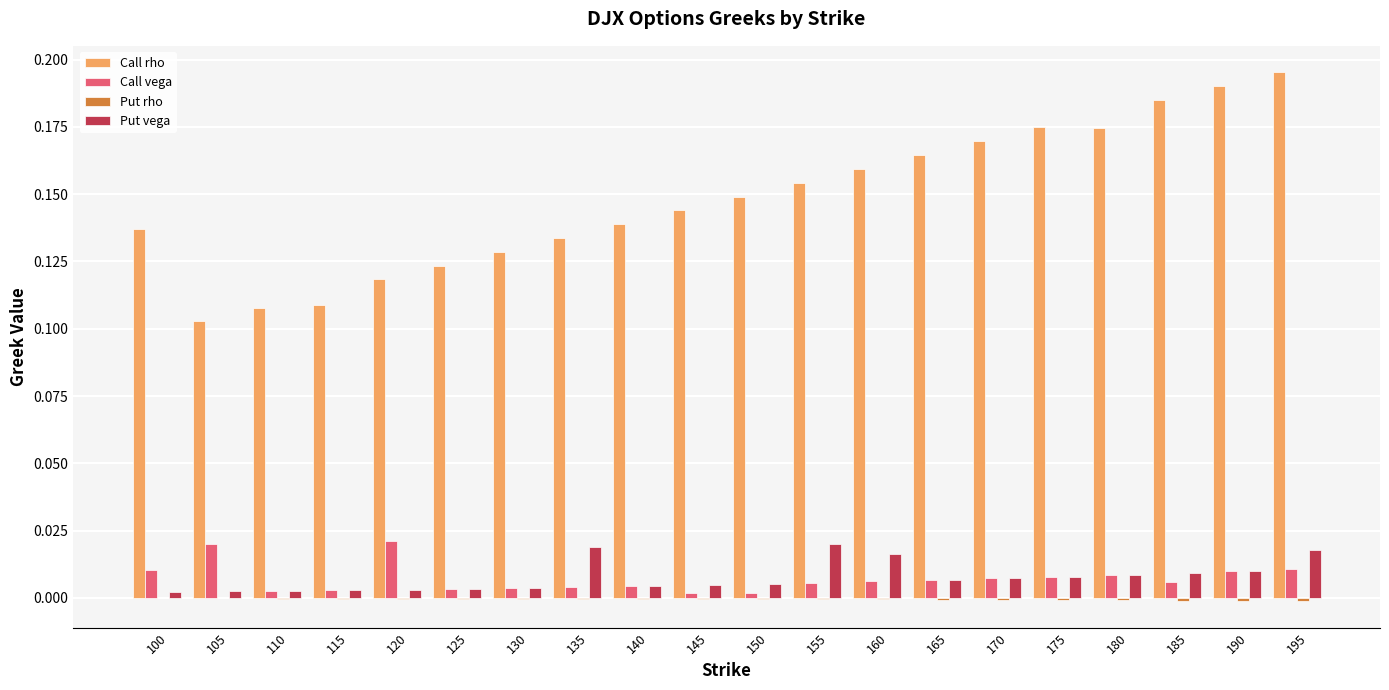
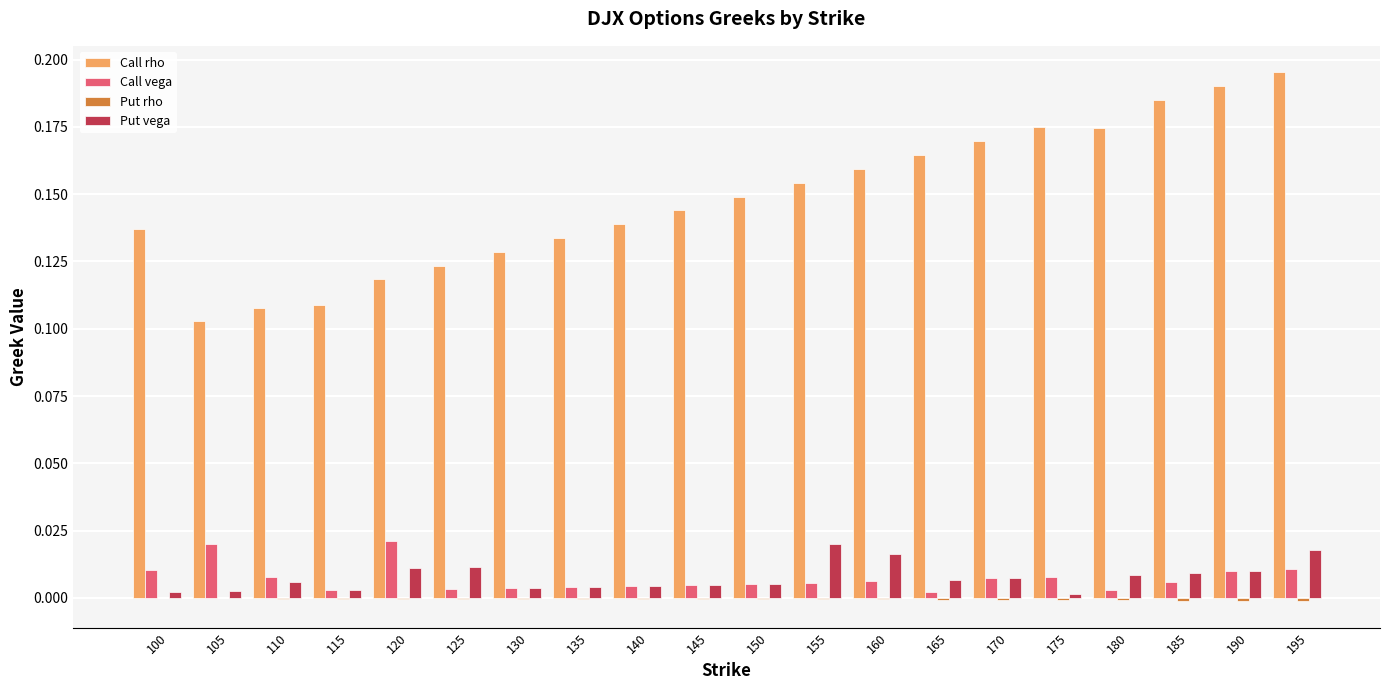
  {
    "Call rho": {
      "100": 0.137,
      "105": 0.103,
      "110": 0.108,
      "115": 0.109,
      "120": 0.118,
      "125": 0.123,
      "130": 0.129,
      "135": 0.134,
      "140": 0.139,
      "145": 0.144,
      "150": 0.149,
      "155": 0.154,
      "160": 0.160,
      "165": 0.165,
      "170": 0.170,
      "175": 0.175,
      "180": 0.175,
      "185": 0.185,
      "190": 0.190,
      "195": 0.195
    },
    "Call vega": {
      "100": 0.010,
      "105": 0.020,
-     "110": 0.003,
+     "110": 0.008,
      "115": 0.003,
      "120": 0.021,
      "125": 0.003,
      "130": 0.004,
      "135": 0.004,
      "140": 0.004,
-     "145": 0.002,
-     "150": 0.002,
+     "145": 0.005,
+     "150": 0.005,
      "155": 0.006,
      "160": 0.006,
-     "165": 0.007,
+     "165": 0.002,
      "170": 0.007,
      "175": 0.008,
-     "180": 0.008,
+     "180": 0.003,
      "185": 0.006,
      "190": 0.010,
      "195": 0.011
    },
    "Put rho": {
      "185": -0.001,
      "190": -0.001,
      "195": -0.001
    },
    "Put vega": {
      "100": 0.002,
      "105": 0.002,
-     "110": 0.003,
+     "110": 0.006,
      "115": 0.003,
-     "120": 0.003,
-     "125": 0.003,
+     "120": 0.011,
+     "125": 0.012,
      "130": 0.004,
-     "135": 0.019,
+     "135": 0.004,
      "140": 0.004,
      "145": 0.005,
      "150": 0.005,
      "155": 0.020,
      "160": 0.016,
      "165": 0.007,
      "170": 0.007,
-     "175": 0.008,
+     "175": 0.002,
      "180": 0.009,
      "185": 0.009,
      "190": 0.010,
      "195": 0.018
    }
  }
